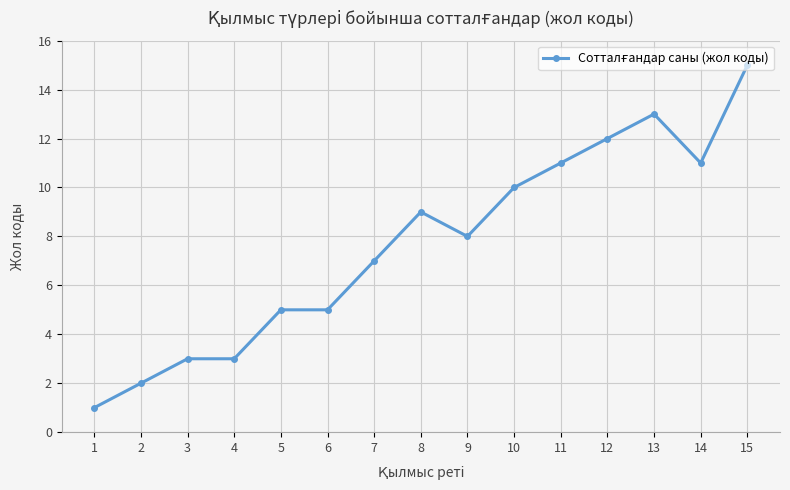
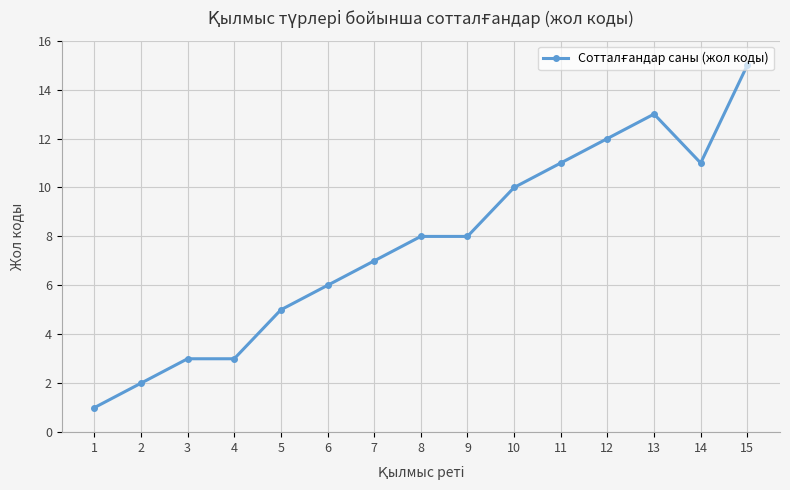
  {
    "1": 1,
    "2": 2,
    "3": 3,
    "4": 3,
    "5": 5,
-   "6": 5,
+   "6": 6,
    "7": 7,
-   "8": 9,
+   "8": 8,
    "9": 8,
    "10": 10,
    "11": 11,
    "12": 12,
    "13": 13,
    "14": 11
  }
